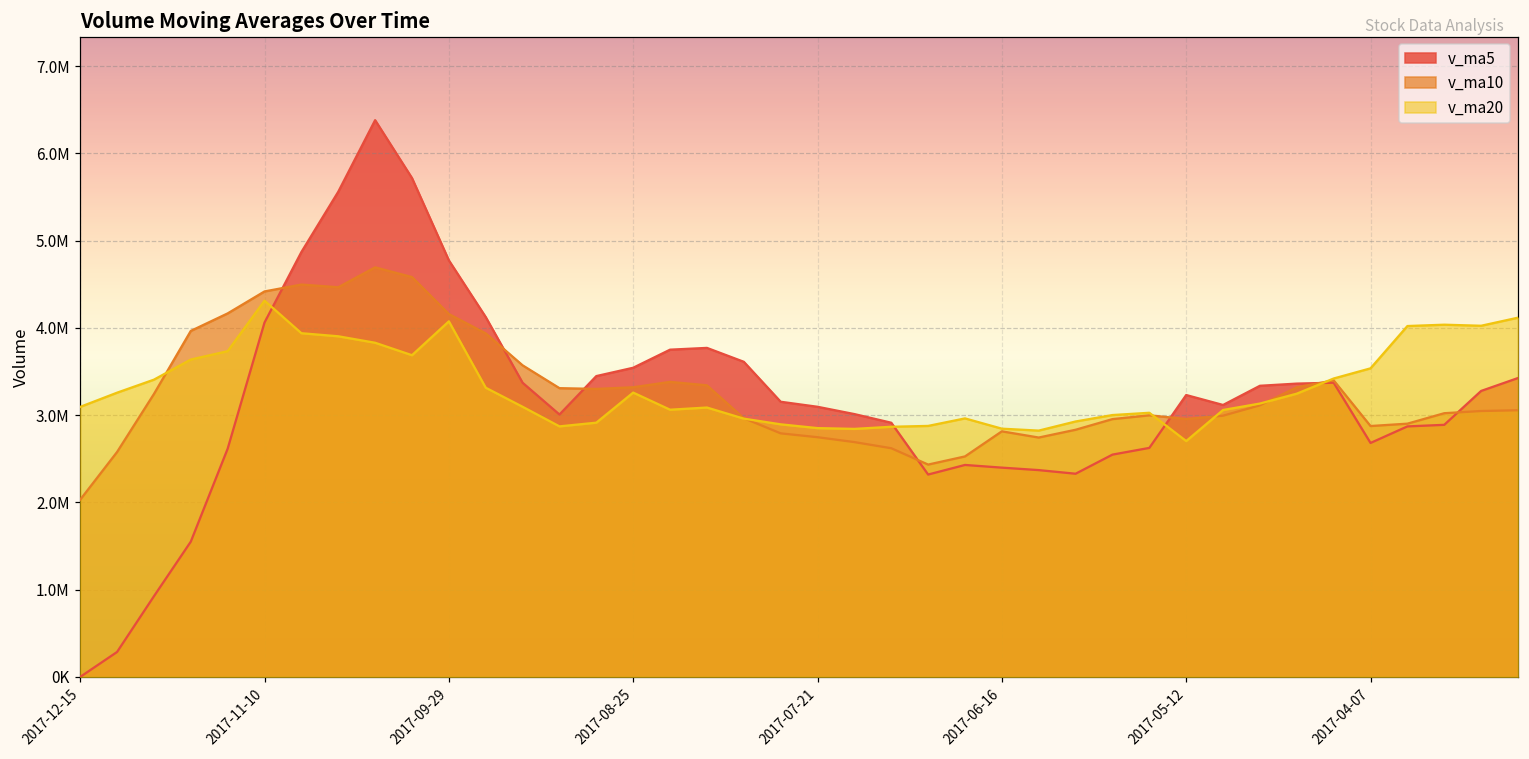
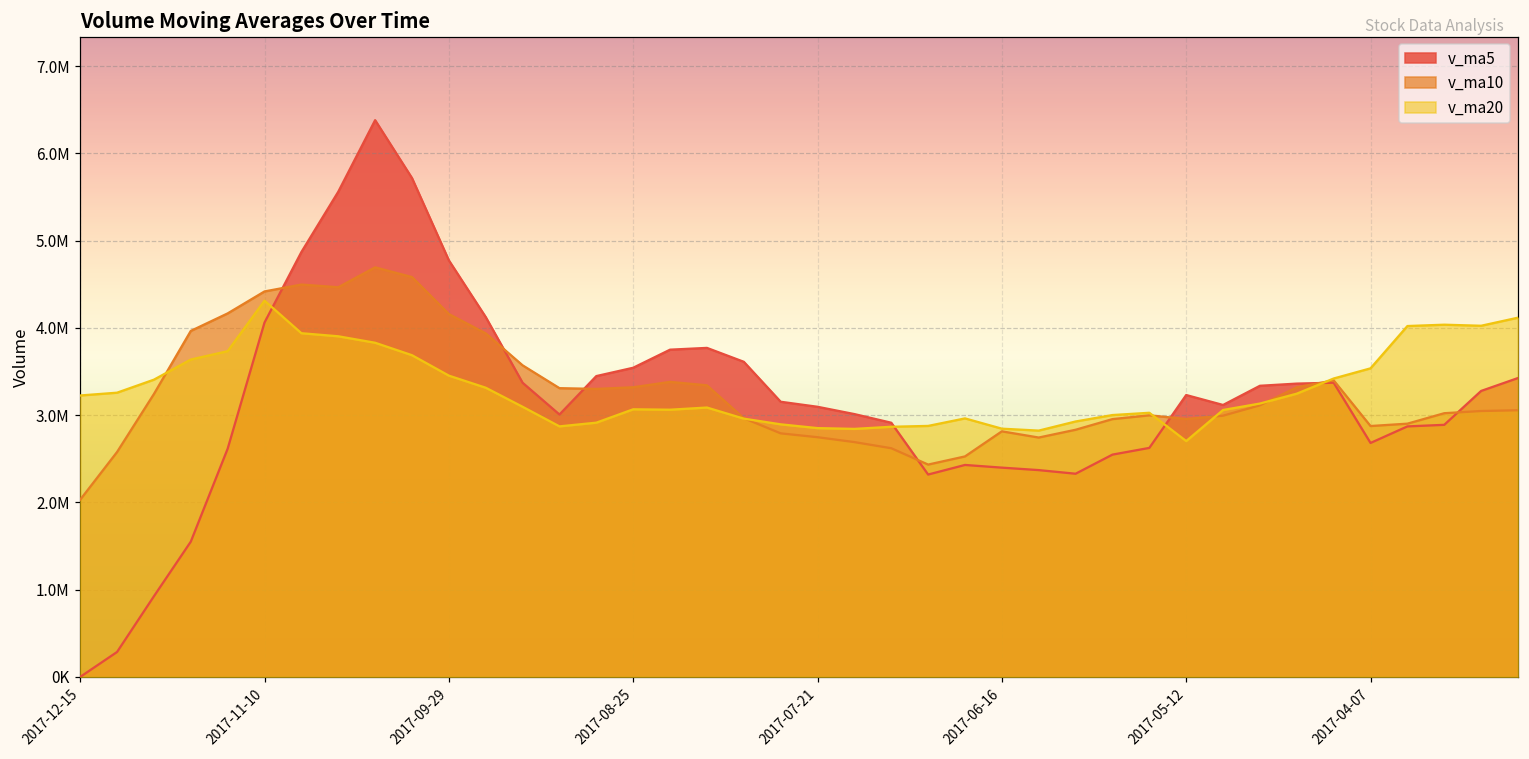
  {
    "v_ma20": {
-     "2017-12-15": 3100000,
+     "2017-12-15": 3200000,
      "2017-11-10": 4300000,
-     "2017-09-29": 4100000,
-     "2017-08-25": 3300000,
+     "2017-09-29": 3500000,
+     "2017-08-25": 3100000,
      "2017-07-21": 2900000,
      "2017-05-12": 2700000,
      "2017-04-07": 3500000
    }
  }
